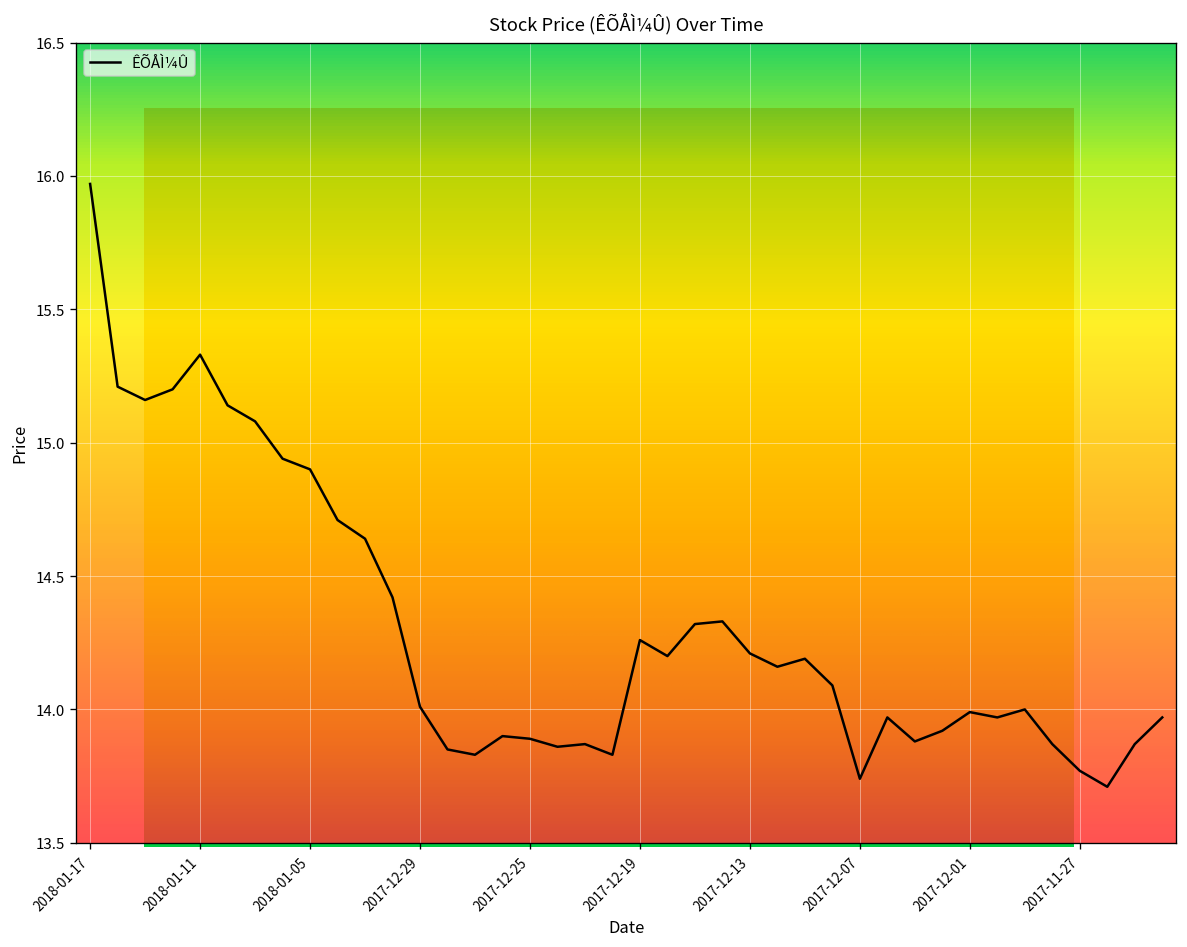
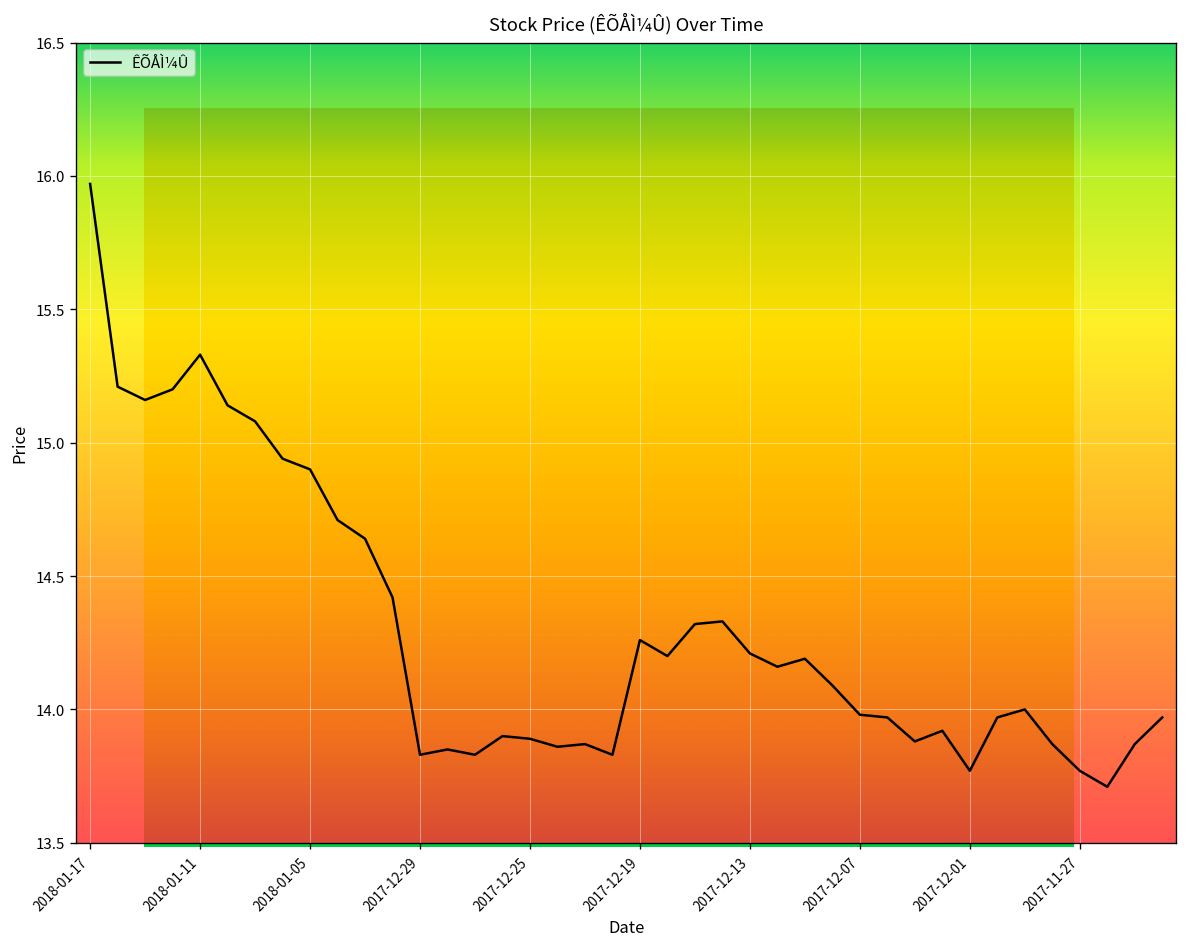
  {
    "Stock Price (ÊÕÅÌ¼Û) Over Time": {
      "2018-01-17": 15.97,
      "2018-01-11": 15.33,
      "2018-01-05": 14.90,
-     "2017-12-29": 14.01,
+     "2017-12-29": 13.83,
      "2017-12-25": 13.89,
      "2017-12-19": 14.26,
      "2017-12-13": 14.21,
-     "2017-12-07": 13.74,
-     "2017-12-01": 13.99,
+     "2017-12-07": 13.98,
+     "2017-12-01": 13.77,
      "2017-11-27": 13.77
    }
  }
